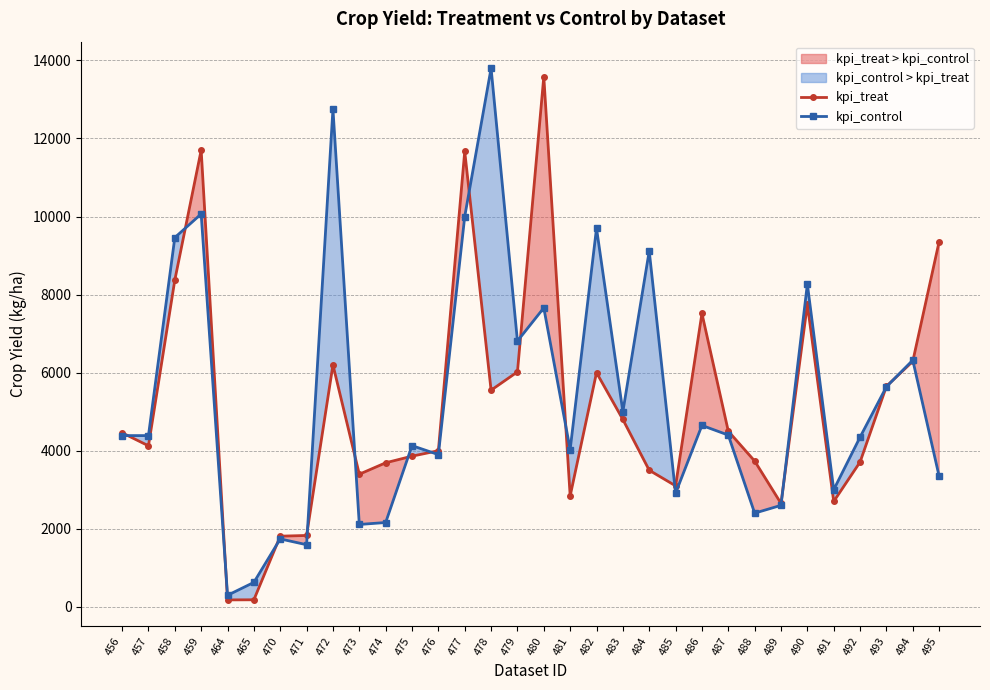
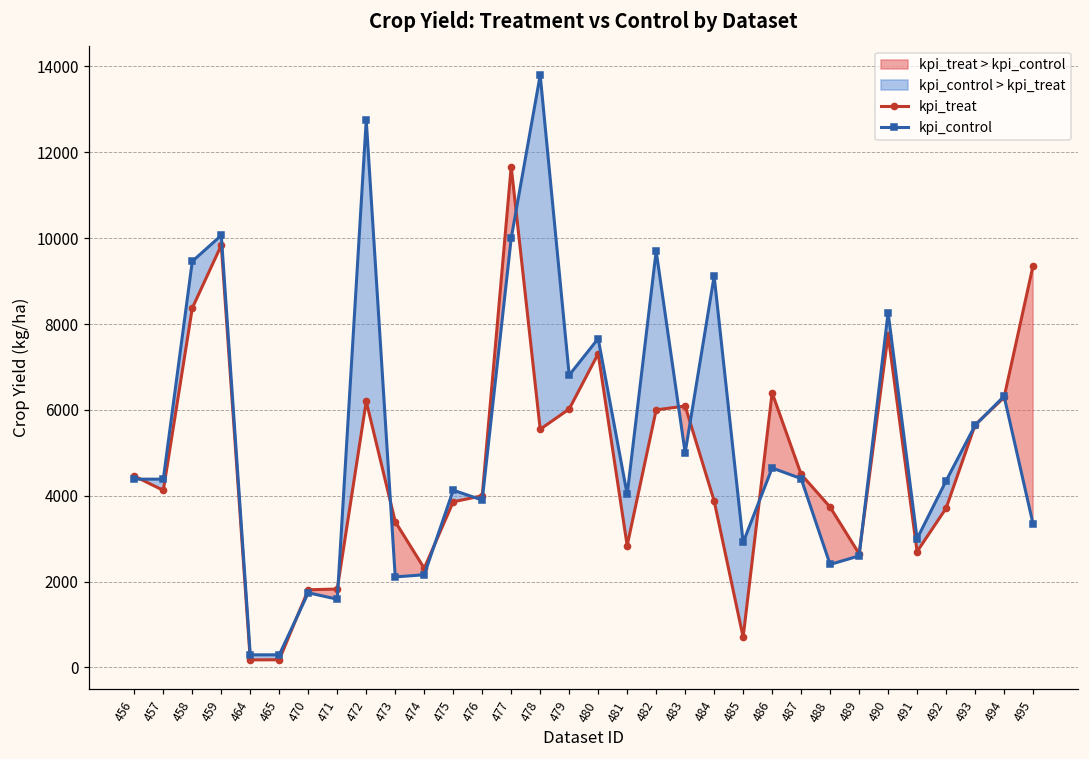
  {
    "kpi_treat": {
      "456": 4500,
      "457": 4100,
      "458": 8400,
-     "459": 11700,
+     "459": 9800,
      "464": 200,
      "465": 200,
      "470": 1800,
      "471": 1800,
      "472": 6200,
      "473": 3400,
-     "474": 3700,
+     "474": 2300,
      "475": 3900,
      "476": 4000,
      "477": 11700,
      "478": 5600,
      "479": 6000,
-     "480": 13600,
+     "480": 7300,
      "481": 2800,
      "482": 6000,
-     "483": 4800,
-     "484": 3500,
-     "485": 3100,
-     "486": 7500,
+     "483": 6100,
+     "484": 3900,
+     "485": 700,
+     "486": 6400,
      "487": 4500,
      "488": 3700,
      "490": 7800,
      "491": 2700,
      "492": 3700,
      "495": 9400
    },
    "kpi_control": {
      "456": 4400,
      "457": 4400,
      "458": 9500,
      "459": 10100,
      "464": 300,
-     "465": 600,
+     "465": 300,
      "470": 1700,
      "471": 1600,
      "472": 12800,
      "473": 2100,
      "474": 2200,
      "475": 4100,
      "476": 3900,
      "477": 10000,
      "478": 13800,
      "479": 6800,
      "480": 7700,
      "481": 4000,
      "482": 9700,
      "483": 5000,
      "484": 9100,
      "485": 2900,
      "486": 4600,
      "487": 4400,
      "488": 2400,
      "490": 8300,
      "491": 3000,
      "492": 4300,
      "495": 3300
    }
  }
